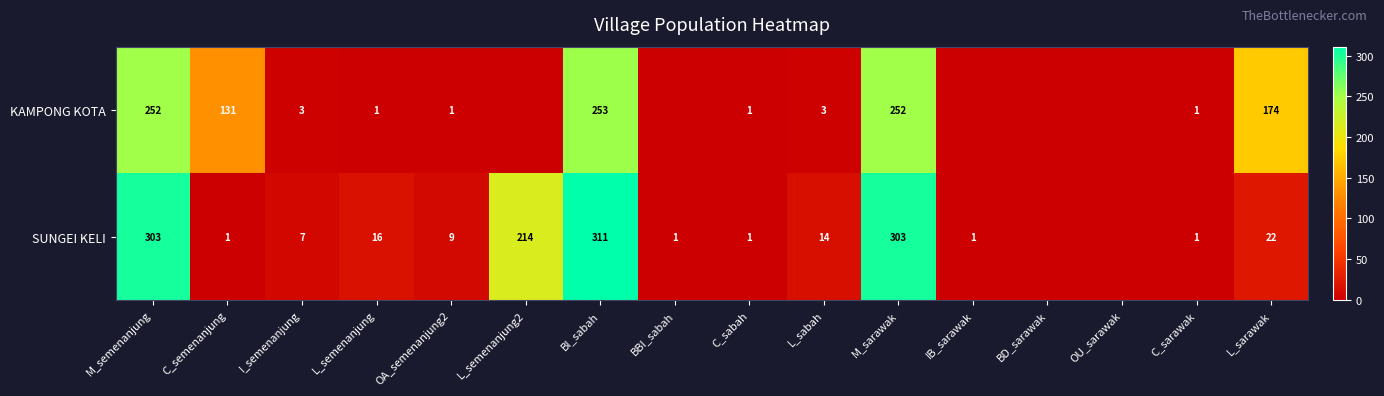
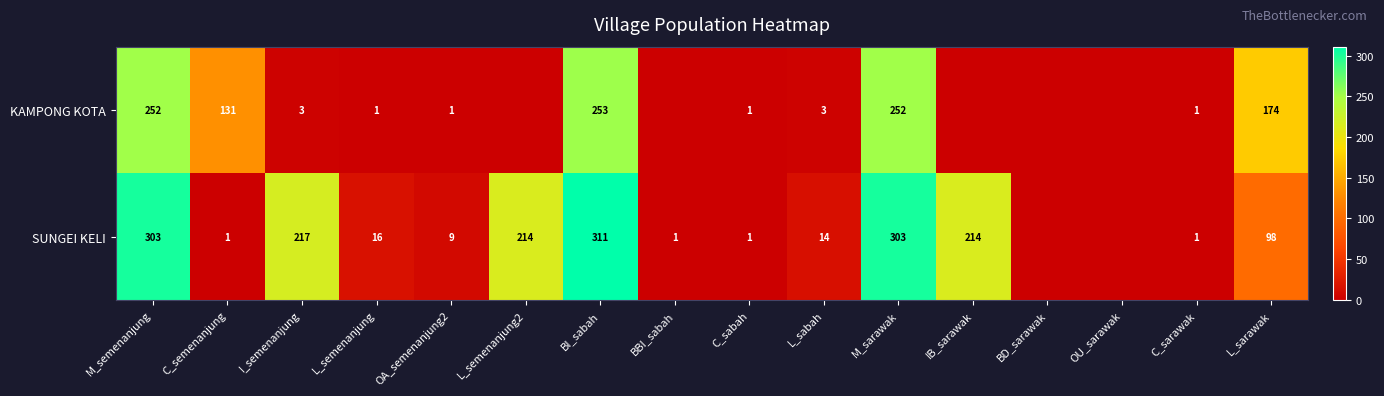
  {
    "KAMPONG KOTA": {
      "M_semenanjung": 252,
      "C_semenanjung": 131,
      "I_semenanjung": 3,
      "L_semenanjung": 1,
      "OA_semenanjung2": 1,
      "BI_sabah": 253,
      "C_sabah": 1,
      "L_sabah": 3,
      "M_sarawak": 252,
      "C_sarawak": 1,
      "L_sarawak": 174
    },
    "SUNGEI KELI": {
      "M_semenanjung": 303,
      "C_semenanjung": 1,
-     "I_semenanjung": 7,
+     "I_semenanjung": 217,
      "L_semenanjung": 16,
      "OA_semenanjung2": 9,
      "L_semenanjung2": 214,
      "BI_sabah": 311,
      "BBI_sabah": 1,
      "C_sabah": 1,
      "L_sabah": 14,
      "M_sarawak": 303,
-     "IB_sarawak": 1,
+     "IB_sarawak": 214,
      "C_sarawak": 1,
-     "L_sarawak": 22
+     "L_sarawak": 98
    }
  }
